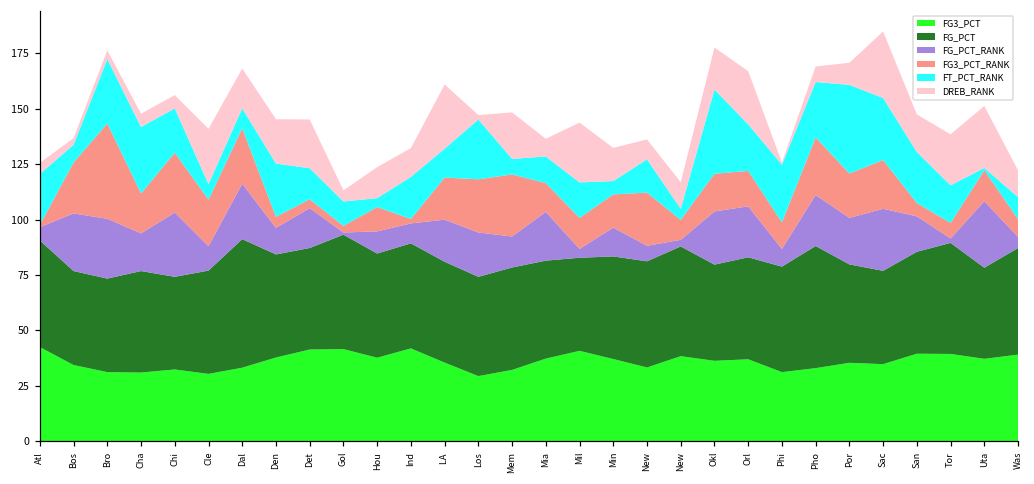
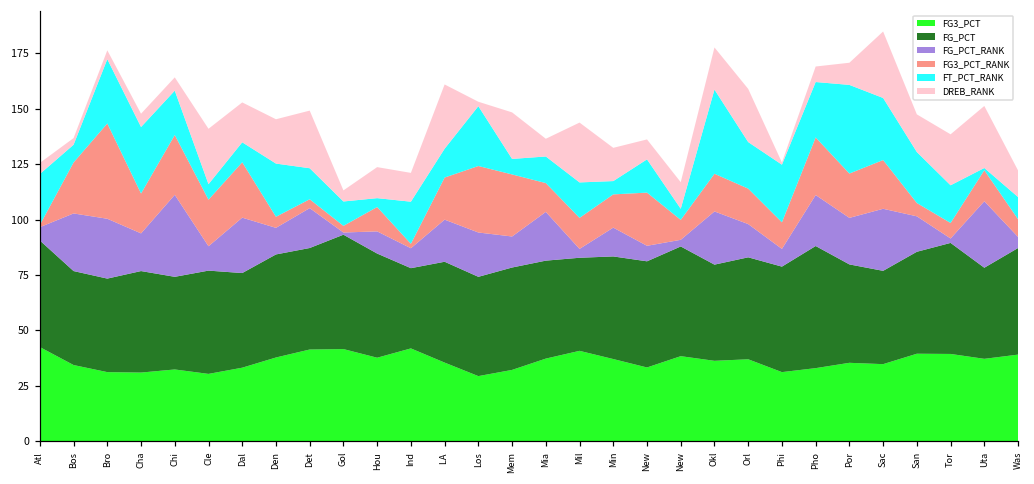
  {
    "FG3_PCT": {
      "Atl": 43,
      "Bos": 34,
      "Bro": 31,
      "Cha": 31,
      "Chi": 32,
      "Cle": 30,
      "Dal": 33,
      "Den": 38,
      "Det": 41,
      "Gol": 42,
      "Hou": 38,
      "Ind": 42,
      "LA": 36,
      "Los": 29,
      "Mem": 32,
      "Mia": 37,
      "Mil": 41,
      "Min": 37,
      "Okl": 36,
      "Orl": 37,
      "Phi": 31,
      "Pho": 33,
      "Por": 35,
      "Sac": 35,
      "San": 40,
      "Tor": 39,
      "Uta": 37,
      "Was": 39
    },
    "FG_PCT": {
      "Atl": 48,
      "Bos": 42,
      "Bro": 42,
      "Cha": 46,
      "Chi": 42,
      "Cle": 47,
-     "Dal": 58,
+     "Dal": 43,
      "Den": 47,
      "Det": 46,
      "Hou": 47,
-     "Ind": 47,
+     "Ind": 36,
      "LA": 46,
      "Los": 45,
      "Mem": 46,
      "Mia": 44,
      "Mil": 42,
      "Min": 46,
      "Okl": 43,
      "Orl": 46,
      "Phi": 48,
      "Pho": 55,
      "Por": 44,
      "Sac": 42,
      "San": 46,
      "Tor": 50,
      "Uta": 41,
      "Was": 48
    },
    "FG_PCT_RANK": {
      "Bos": 26,
      "Bro": 27,
      "Cha": 17,
-     "Chi": 29,
+     "Chi": 37,
      "Cle": 11,
      "Dal": 25,
      "Den": 12,
      "Det": 18,
      "Hou": 10,
      "Ind": 9,
      "LA": 19,
      "Los": 20,
      "Mem": 14,
      "Mia": 22,
      "Mil": 4,
      "Min": 13,
      "Okl": 24,
-     "Orl": 23,
+     "Orl": 15,
      "Phi": 8,
      "Pho": 23,
      "Por": 21,
      "Sac": 28,
      "San": 16,
      "Tor": 2,
      "Uta": 30,
      "Was": 5
    },
    "FG3_PCT_RANK": {
      "Bos": 23,
      "Bro": 43,
      "Cha": 18,
      "Chi": 27,
      "Cle": 21,
      "Dal": 25,
      "Den": 5,
      "Det": 4,
      "Gol": 3,
      "Hou": 11,
      "Ind": 2,
      "LA": 19,
-     "Los": 24,
+     "Los": 30,
      "Mem": 28,
      "Mia": 13,
      "Mil": 14,
      "Min": 15,
      "Okl": 17,
      "Orl": 16,
      "Phi": 12,
      "Pho": 26,
      "Por": 20,
      "Sac": 22,
      "San": 6,
      "Tor": 7,
      "Was": 8
    },
    "FT_PCT_RANK": {
      "Atl": 23,
      "Bos": 8,
      "Bro": 29,
      "Cha": 30,
      "Chi": 20,
      "Cle": 7,
      "Dal": 9,
      "Den": 24,
      "Det": 14,
      "Gol": 11,
      "Hou": 4,
      "Ind": 19,
      "LA": 13,
      "Los": 27,
      "Mem": 7,
      "Mia": 12,
      "Mil": 16,
      "Min": 6,
      "Okl": 38,
      "Orl": 21,
      "Pho": 25,
      "Por": 40,
      "Sac": 28,
      "San": 23,
      "Tor": 17,
      "Was": 10
    },
    "DREB_RANK": {
      "Atl": 5,
      "Bos": 3,
      "Bro": 4,
      "Cha": 6,
      "Chi": 6,
      "Cle": 25,
      "Dal": 18,
      "Den": 20,
-     "Det": 22,
+     "Det": 26,
      "Gol": 5,
      "Hou": 14,
      "Ind": 13,
      "LA": 29,
      "Los": 2,
      "Mem": 21,
      "Mia": 8,
      "Mil": 27,
      "Min": 15,
      "Okl": 19,
      "Orl": 24,
      "Pho": 7,
      "Por": 10,
      "Sac": 30,
      "San": 17,
      "Tor": 23,
      "Uta": 28,
      "Was": 12
    }
  }
